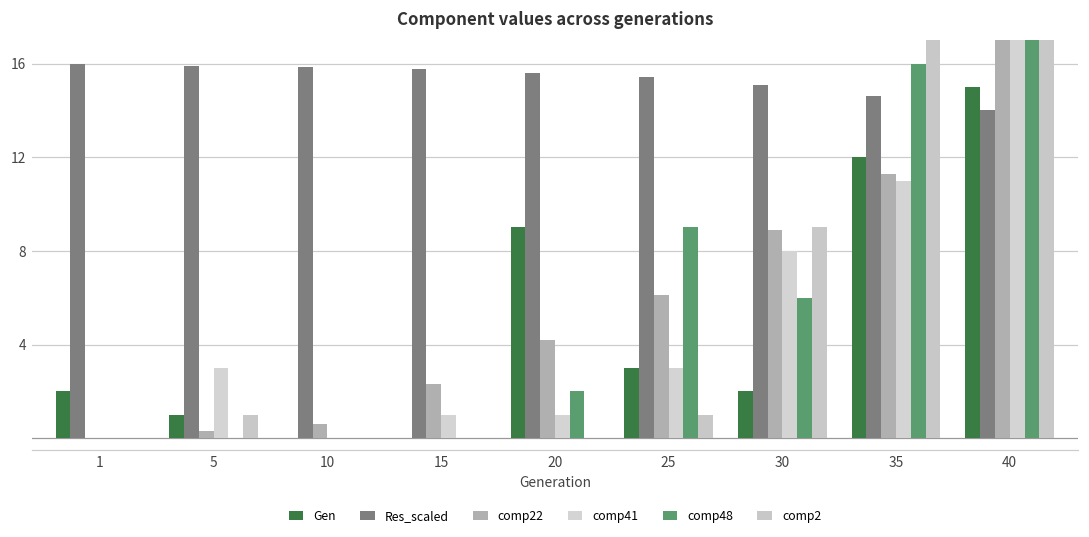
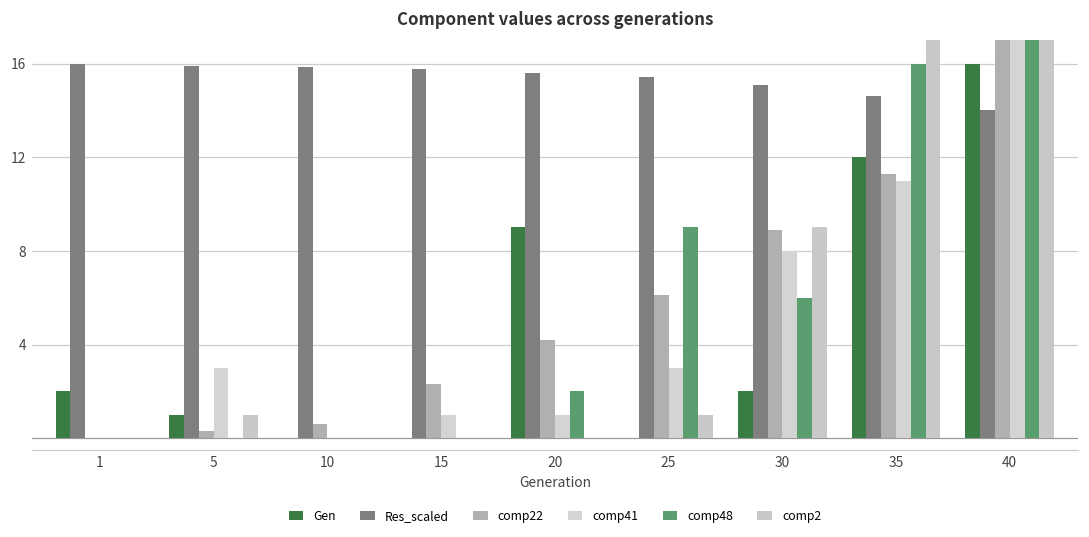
  {
    "Gen": {
      "1": 2,
      "5": 1,
      "10": 0,
      "15": 0,
      "20": 9,
-     "25": 3,
+     "25": 0,
      "30": 2,
      "35": 12,
-     "40": 15
+     "40": 16
    }
  }
